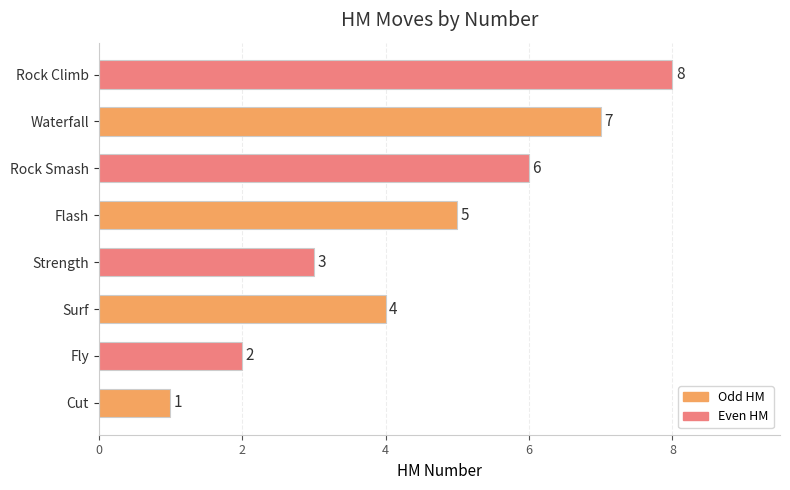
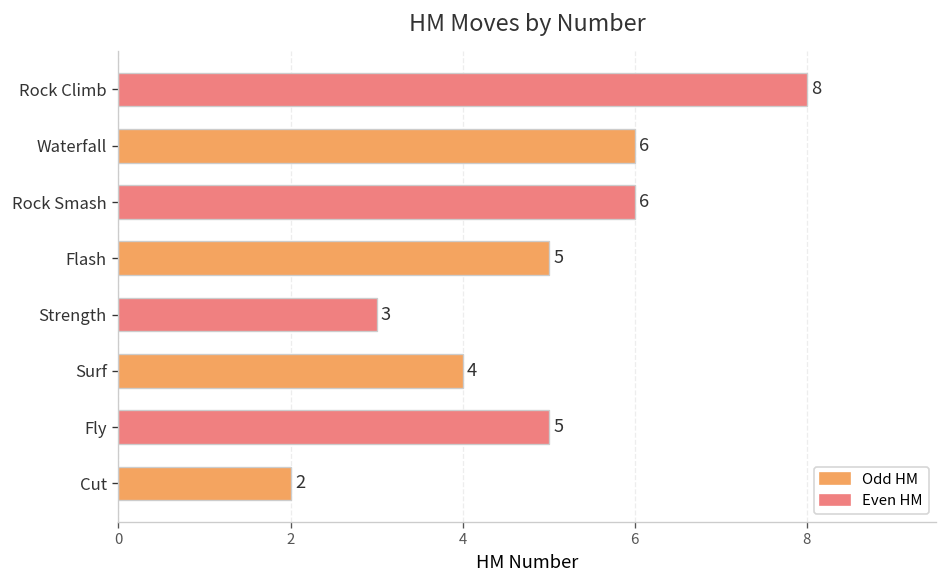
  {
    "Rock Climb": 8,
-   "Waterfall": 7,
+   "Waterfall": 6,
    "Rock Smash": 6,
    "Flash": 5,
    "Strength": 3,
    "Surf": 4,
-   "Fly": 2,
-   "Cut": 1
+   "Fly": 5,
+   "Cut": 2
  }
